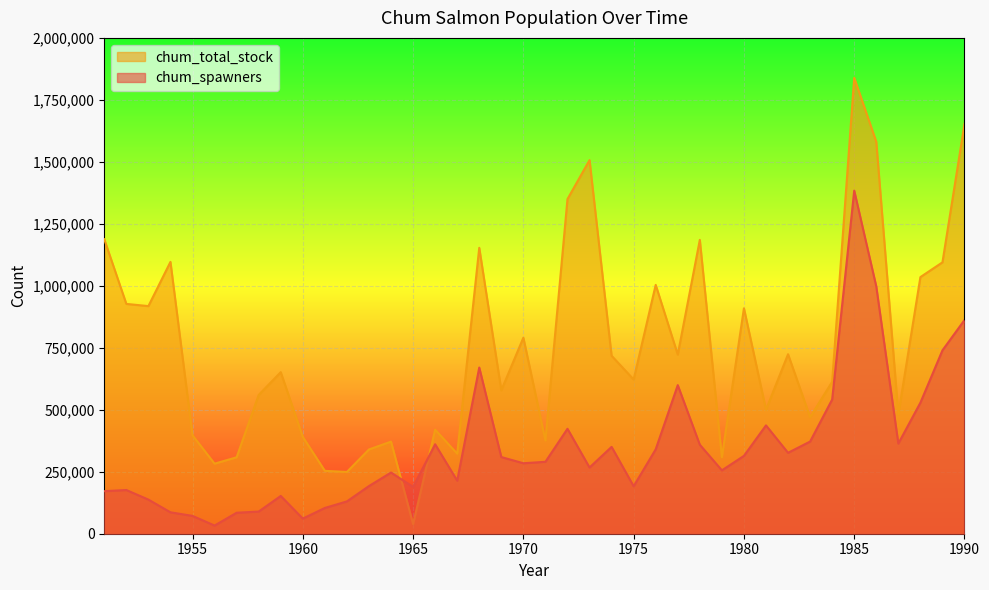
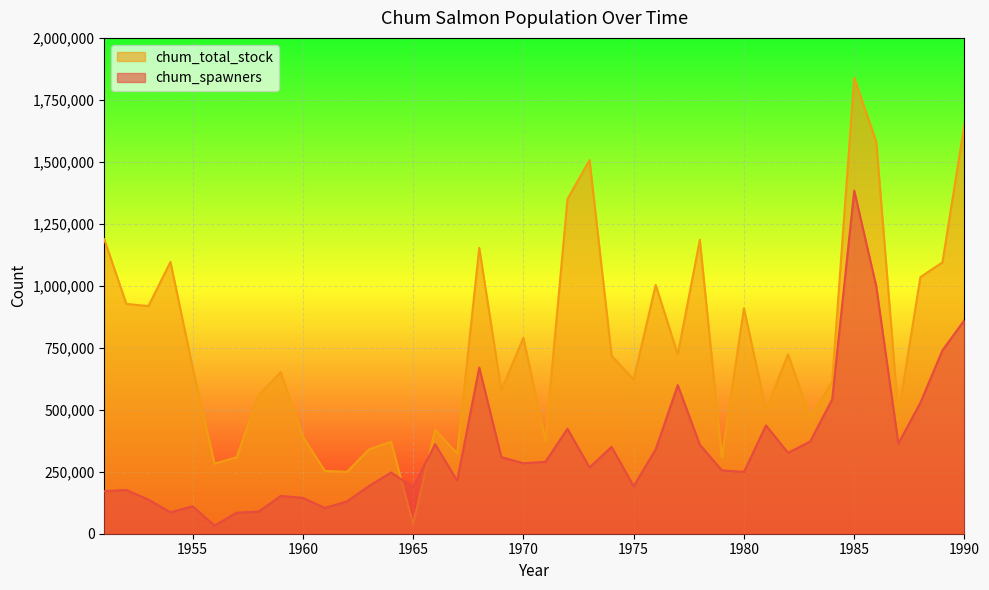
  {
    "chum_total_stock": {
-     "1955": "400,000",
+     "1955": "670,000",
      "1960": "390,000",
      "1965": "40,000",
      "1970": "790,000",
      "1975": "620,000",
      "1980": "910,000",
      "1985": "1,840,000",
      "1990": "1,650,000"
    },
    "chum_spawners": {
-     "1955": "70,000",
-     "1960": "60,000",
+     "1955": "110,000",
+     "1960": "140,000",
      "1965": "190,000",
      "1970": "280,000",
      "1975": "190,000",
-     "1980": "310,000",
+     "1980": "250,000",
      "1985": "1,380,000",
      "1990": "860,000"
    }
  }
